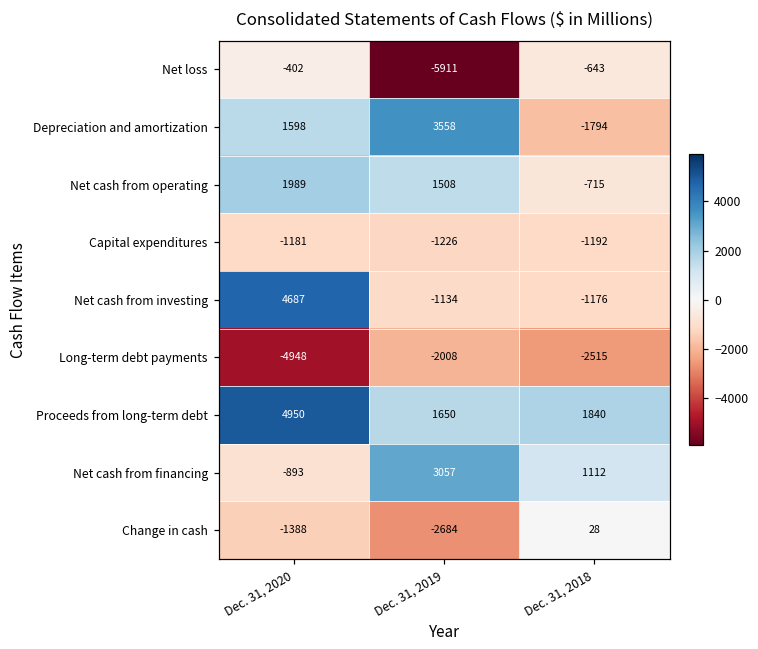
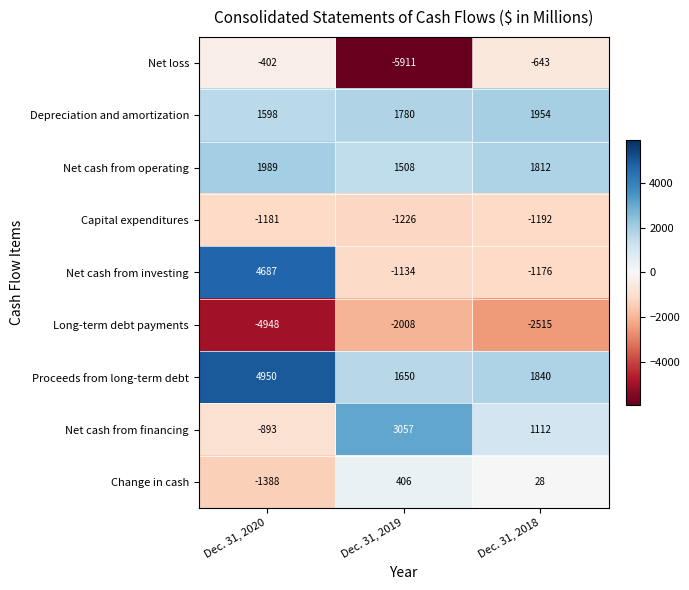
  {
    "Net loss": {
      "Dec. 31, 2020": -402,
      "Dec. 31, 2019": -5911,
      "Dec. 31, 2018": -643
    },
    "Depreciation and amortization": {
      "Dec. 31, 2020": 1598,
-     "Dec. 31, 2019": 3558,
-     "Dec. 31, 2018": -1794
+     "Dec. 31, 2019": 1780,
+     "Dec. 31, 2018": 1954
    },
    "Net cash from operating": {
      "Dec. 31, 2020": 1989,
      "Dec. 31, 2019": 1508,
-     "Dec. 31, 2018": -715
+     "Dec. 31, 2018": 1812
    },
    "Capital expenditures": {
      "Dec. 31, 2020": -1181,
      "Dec. 31, 2019": -1226,
      "Dec. 31, 2018": -1192
    },
    "Net cash from investing": {
      "Dec. 31, 2020": 4687,
      "Dec. 31, 2019": -1134,
      "Dec. 31, 2018": -1176
    },
    "Long-term debt payments": {
      "Dec. 31, 2020": -4948,
      "Dec. 31, 2019": -2008,
      "Dec. 31, 2018": -2515
    },
    "Proceeds from long-term debt": {
      "Dec. 31, 2020": 4950,
      "Dec. 31, 2019": 1650,
      "Dec. 31, 2018": 1840
    },
    "Net cash from financing": {
      "Dec. 31, 2020": -893,
      "Dec. 31, 2019": 3057,
      "Dec. 31, 2018": 1112
    },
    "Change in cash": {
      "Dec. 31, 2020": -1388,
-     "Dec. 31, 2019": -2684,
+     "Dec. 31, 2019": 406,
      "Dec. 31, 2018": 28
    }
  }
